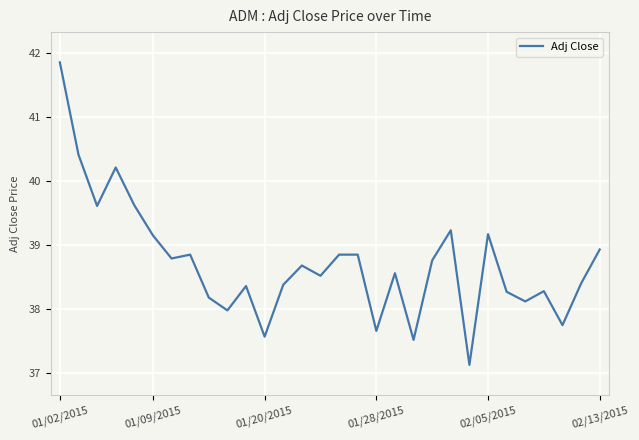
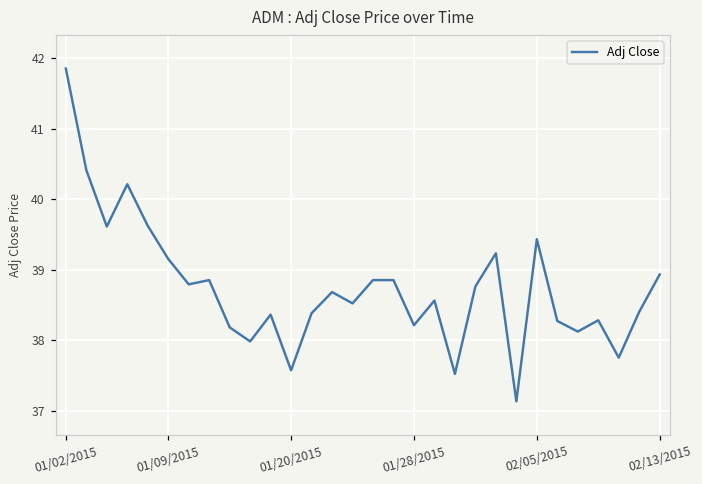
  {
    "01/02/2015": 41.9,
    "01/09/2015": 39.2,
    "01/20/2015": 37.6,
-   "01/28/2015": 37.7,
-   "02/05/2015": 39.2,
+   "01/28/2015": 38.2,
+   "02/05/2015": 39.4,
    "02/13/2015": 38.9
  }
